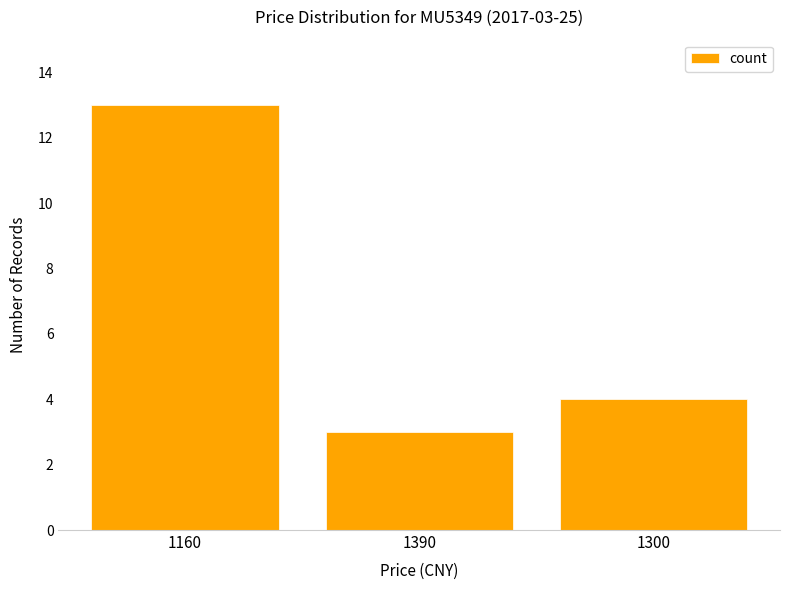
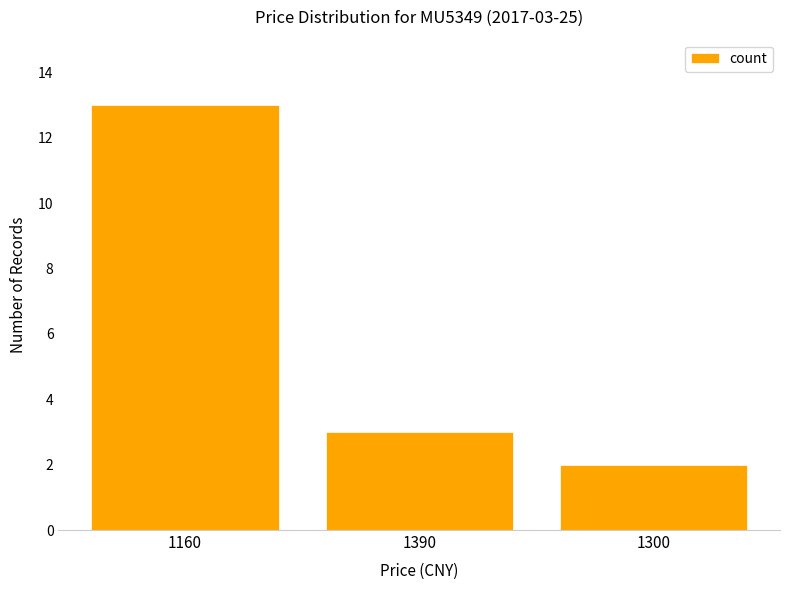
  {
    "1160": 13,
    "1390": 3,
-   "1300": 4
+   "1300": 2
  }
